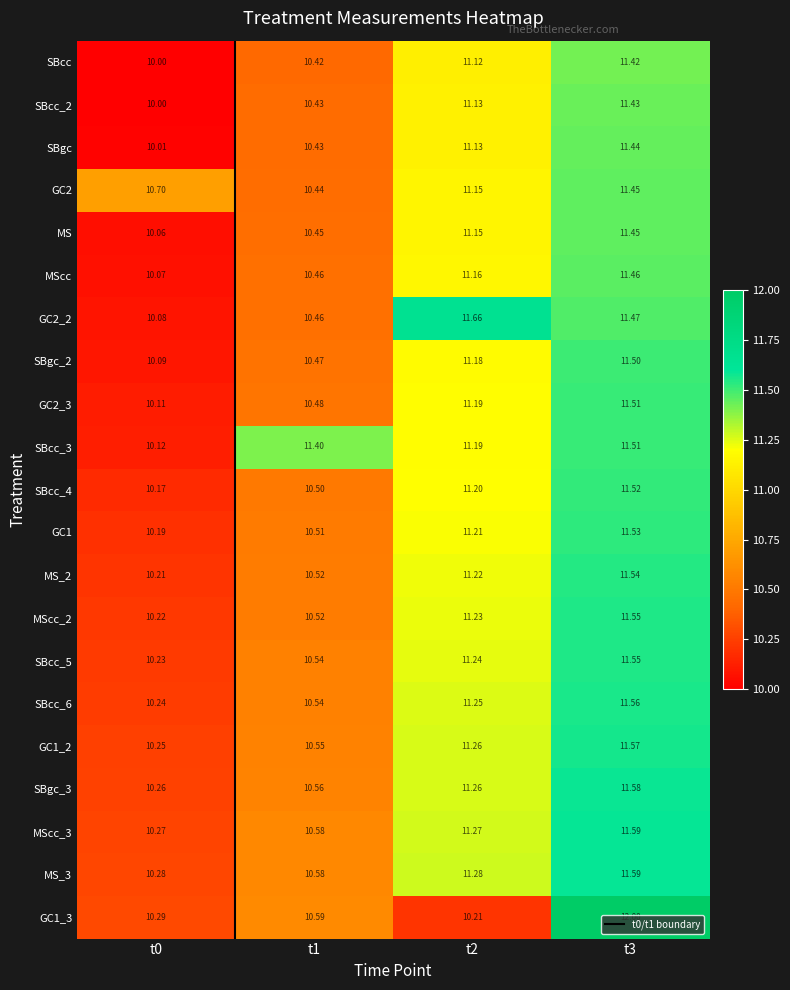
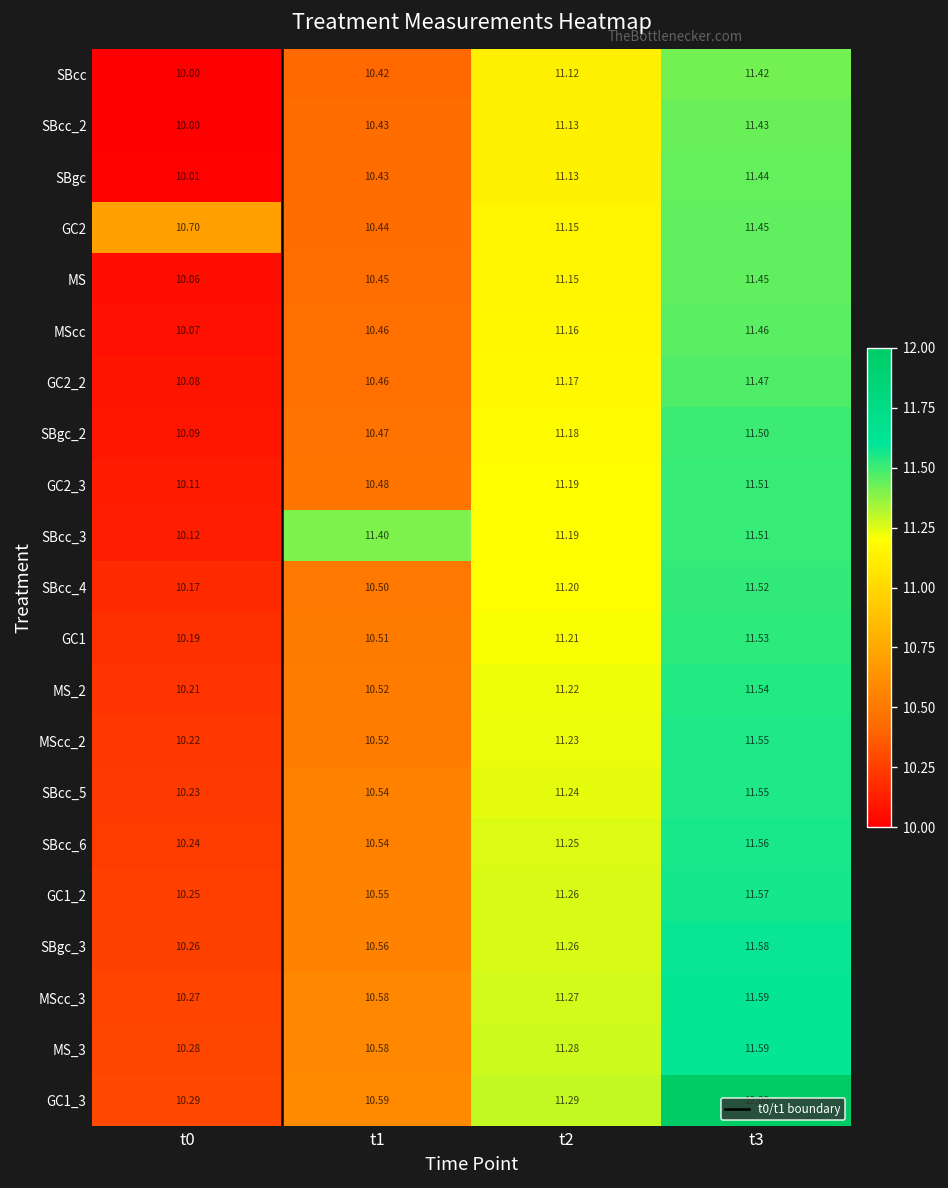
  {
    "SBcc": {
      "t0": 10.00,
      "t1": 10.42,
      "t2": 11.12,
      "t3": 11.42
    },
    "SBcc_2": {
      "t0": 10.00,
      "t1": 10.43,
      "t2": 11.13,
      "t3": 11.43
    },
    "SBgc": {
      "t0": 10.01,
      "t1": 10.43,
      "t2": 11.13,
      "t3": 11.44
    },
    "GC2": {
      "t0": 10.70,
      "t1": 10.44,
      "t2": 11.15,
      "t3": 11.45
    },
    "MS": {
      "t0": 10.06,
      "t1": 10.45,
      "t2": 11.15,
      "t3": 11.45
    },
    "MScc": {
      "t0": 10.07,
      "t1": 10.46,
      "t2": 11.16,
      "t3": 11.46
    },
    "GC2_2": {
      "t0": 10.08,
      "t1": 10.46,
-     "t2": 11.66,
+     "t2": 11.17,
      "t3": 11.47
    },
    "SBgc_2": {
      "t0": 10.09,
      "t1": 10.47,
      "t2": 11.18,
      "t3": 11.50
    },
    "GC2_3": {
      "t0": 10.11,
      "t1": 10.48,
      "t2": 11.19,
      "t3": 11.51
    },
    "SBcc_3": {
      "t0": 10.12,
      "t1": 11.40,
      "t2": 11.19,
      "t3": 11.51
    },
    "SBcc_4": {
      "t0": 10.17,
      "t1": 10.50,
      "t2": 11.20,
      "t3": 11.52
    },
    "GC1": {
      "t0": 10.19,
      "t1": 10.51,
      "t2": 11.21,
      "t3": 11.53
    },
    "MS_2": {
      "t0": 10.21,
      "t1": 10.52,
      "t2": 11.22,
      "t3": 11.54
    },
    "MScc_2": {
      "t0": 10.22,
      "t1": 10.52,
      "t2": 11.23,
      "t3": 11.55
    },
    "SBcc_5": {
      "t0": 10.23,
      "t1": 10.54,
      "t2": 11.24,
      "t3": 11.55
    },
    "SBcc_6": {
      "t0": 10.24,
      "t1": 10.54,
      "t2": 11.25,
      "t3": 11.56
    },
    "GC1_2": {
      "t0": 10.25,
      "t1": 10.55,
      "t2": 11.26,
      "t3": 11.57
    },
    "SBgc_3": {
      "t0": 10.26,
      "t1": 10.56,
      "t2": 11.26,
      "t3": 11.58
    },
    "MScc_3": {
      "t0": 10.27,
      "t1": 10.58,
      "t2": 11.27,
      "t3": 11.59
    },
    "MS_3": {
      "t0": 10.28,
      "t1": 10.58,
      "t2": 11.28,
      "t3": 11.59
    },
    "GC1_3": {
      "t0": 10.29,
      "t1": 10.59,
-     "t2": 10.21
+     "t2": 11.29
    }
  }
